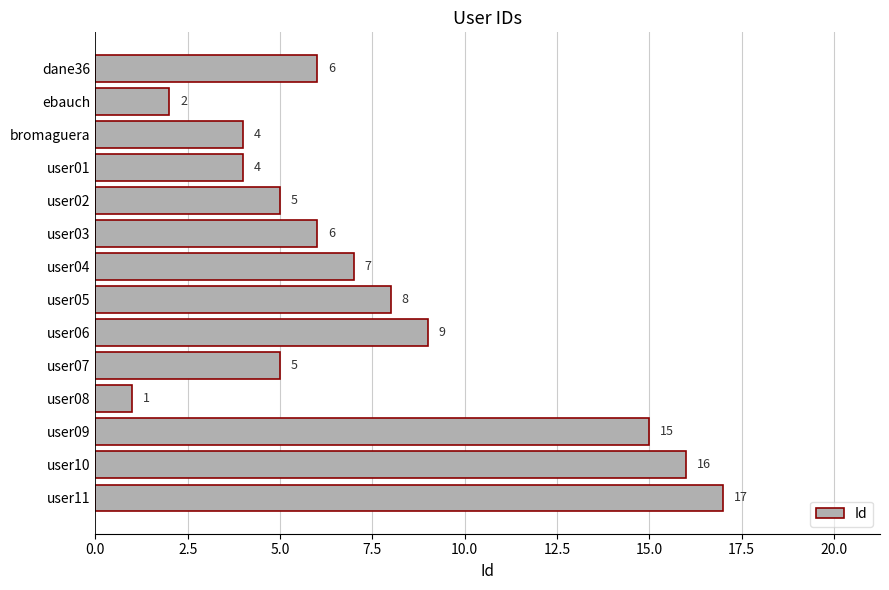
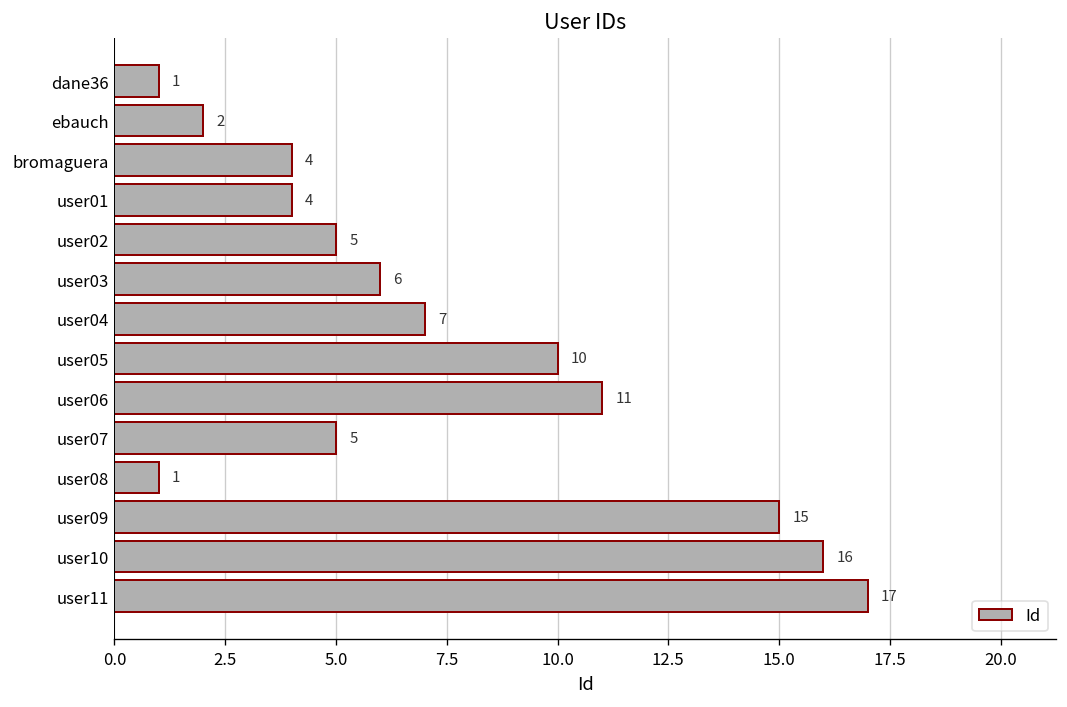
  {
-   "dane36": 6,
+   "dane36": 1,
    "ebauch": 2,
    "bromaguera": 4,
    "user01": 4,
    "user02": 5,
    "user03": 6,
    "user04": 7,
-   "user05": 8,
-   "user06": 9,
+   "user05": 10,
+   "user06": 11,
    "user07": 5,
    "user08": 1,
    "user09": 15,
    "user10": 16,
    "user11": 17
  }
